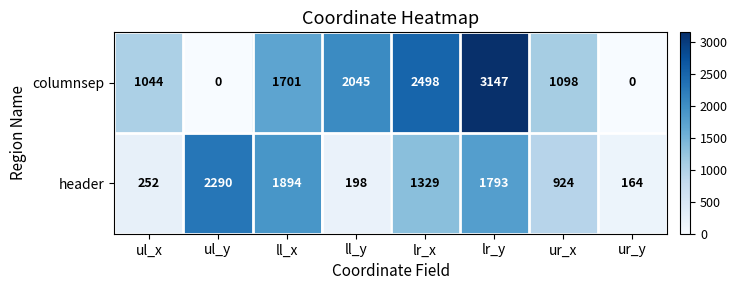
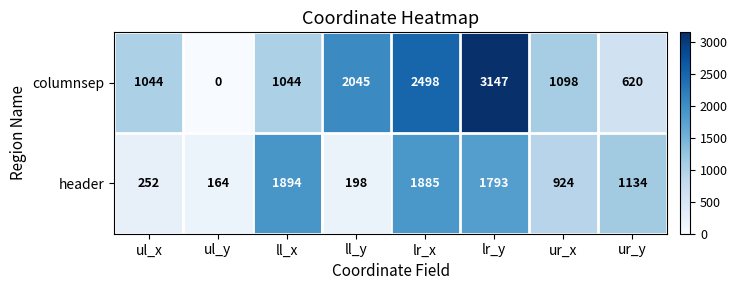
  {
    "columnsep": {
      "ul_x": 1044,
      "ul_y": 0,
-     "ll_x": 1701,
+     "ll_x": 1044,
      "ll_y": 2045,
      "lr_x": 2498,
      "lr_y": 3147,
      "ur_x": 1098,
-     "ur_y": 0
+     "ur_y": 620
    },
    "header": {
      "ul_x": 252,
-     "ul_y": 2290,
+     "ul_y": 164,
      "ll_x": 1894,
      "ll_y": 198,
-     "lr_x": 1329,
+     "lr_x": 1885,
      "lr_y": 1793,
      "ur_x": 924,
-     "ur_y": 164
+     "ur_y": 1134
    }
  }
